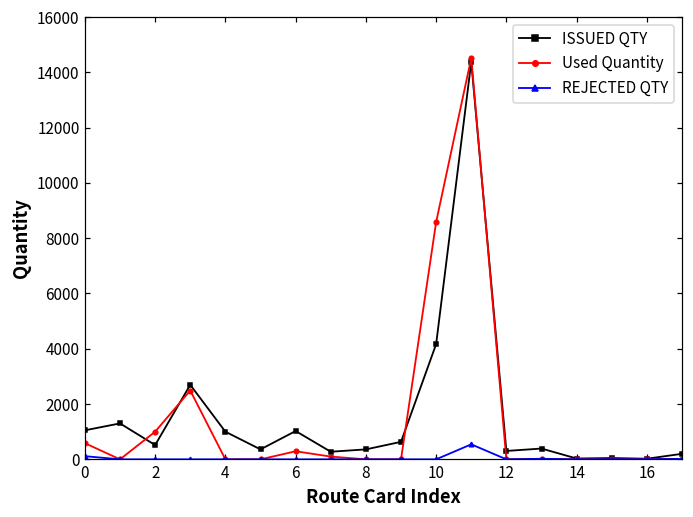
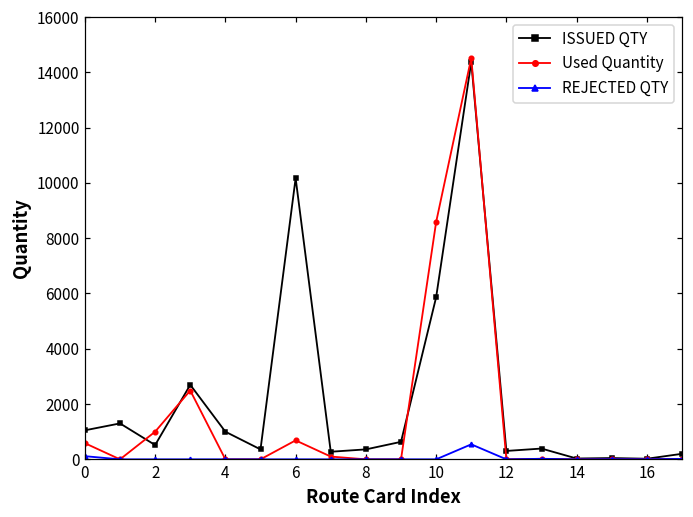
  {
    "ISSUED QTY": {
      "0": 1100,
      "2": 500,
      "4": 1000,
-     "6": 1000,
+     "6": 10200,
      "8": 400,
-     "10": 4200,
+     "10": 5900,
      "12": 300
    },
    "Used Quantity": {
      "0": 600,
      "2": 1000,
-     "6": 300,
+     "6": 700,
      "10": 8600
    },
    "REJECTED QTY": {
      "0": 100,
      "2": 0,
      "6": 0,
      "10": 0
    }
  }
